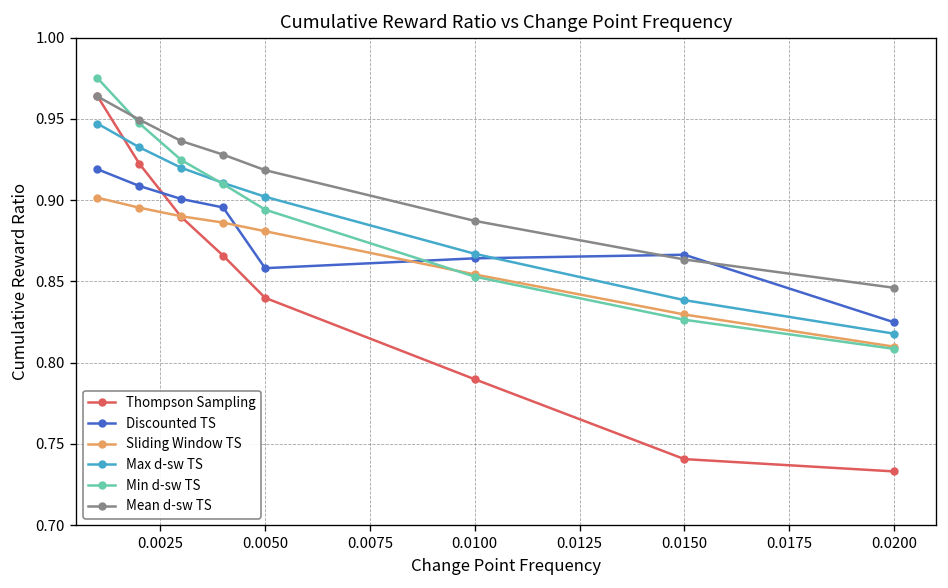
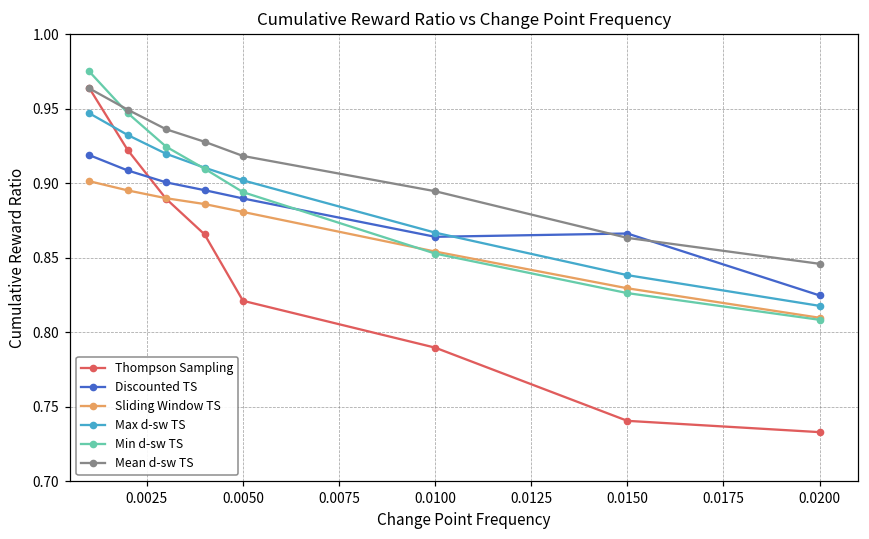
  {
    "Thompson Sampling": {
-     "0.0050": 0.840,
+     "0.0050": 0.821,
      "0.0100": 0.790,
      "0.0150": 0.741,
      "0.0200": 0.733
    },
    "Discounted TS": {
-     "0.0050": 0.858,
+     "0.0050": 0.890,
      "0.0100": 0.864,
      "0.0150": 0.866,
      "0.0200": 0.825
    },
    "Sliding Window TS": {
      "0.0050": 0.881,
      "0.0150": 0.830
    },
    "Mean d-sw TS": {
      "0.0050": 0.918,
-     "0.0100": 0.887,
+     "0.0100": 0.895,
      "0.0150": 0.863,
      "0.0200": 0.846
    }
  }
